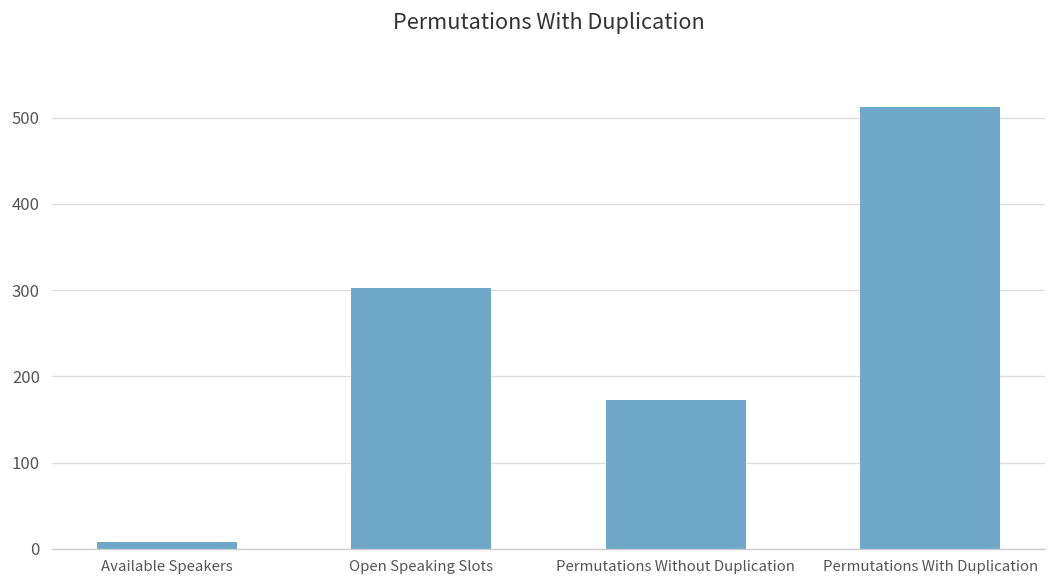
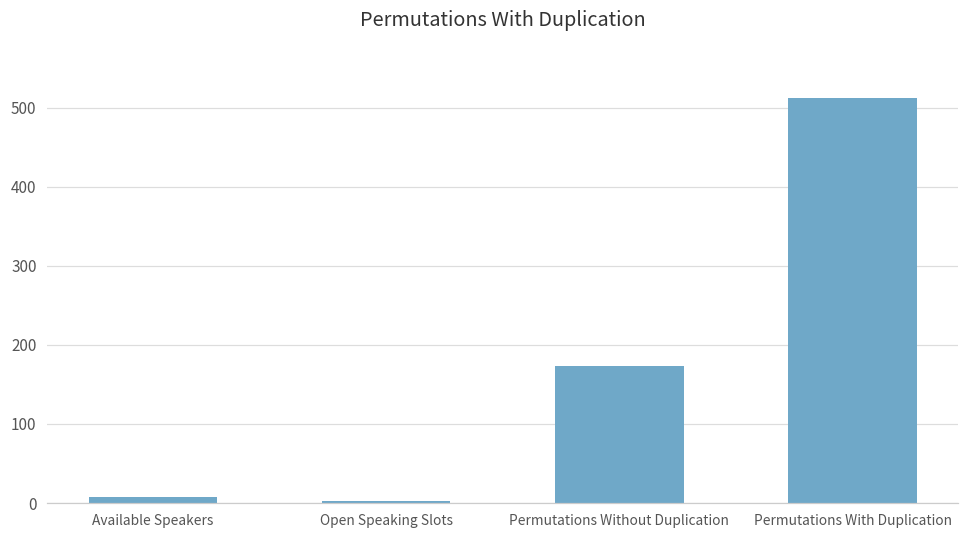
  {
    "Available Speakers": 10,
-   "Open Speaking Slots": 300,
+   "Open Speaking Slots": 0,
    "Permutations Without Duplication": 170,
    "Permutations With Duplication": 510
  }
